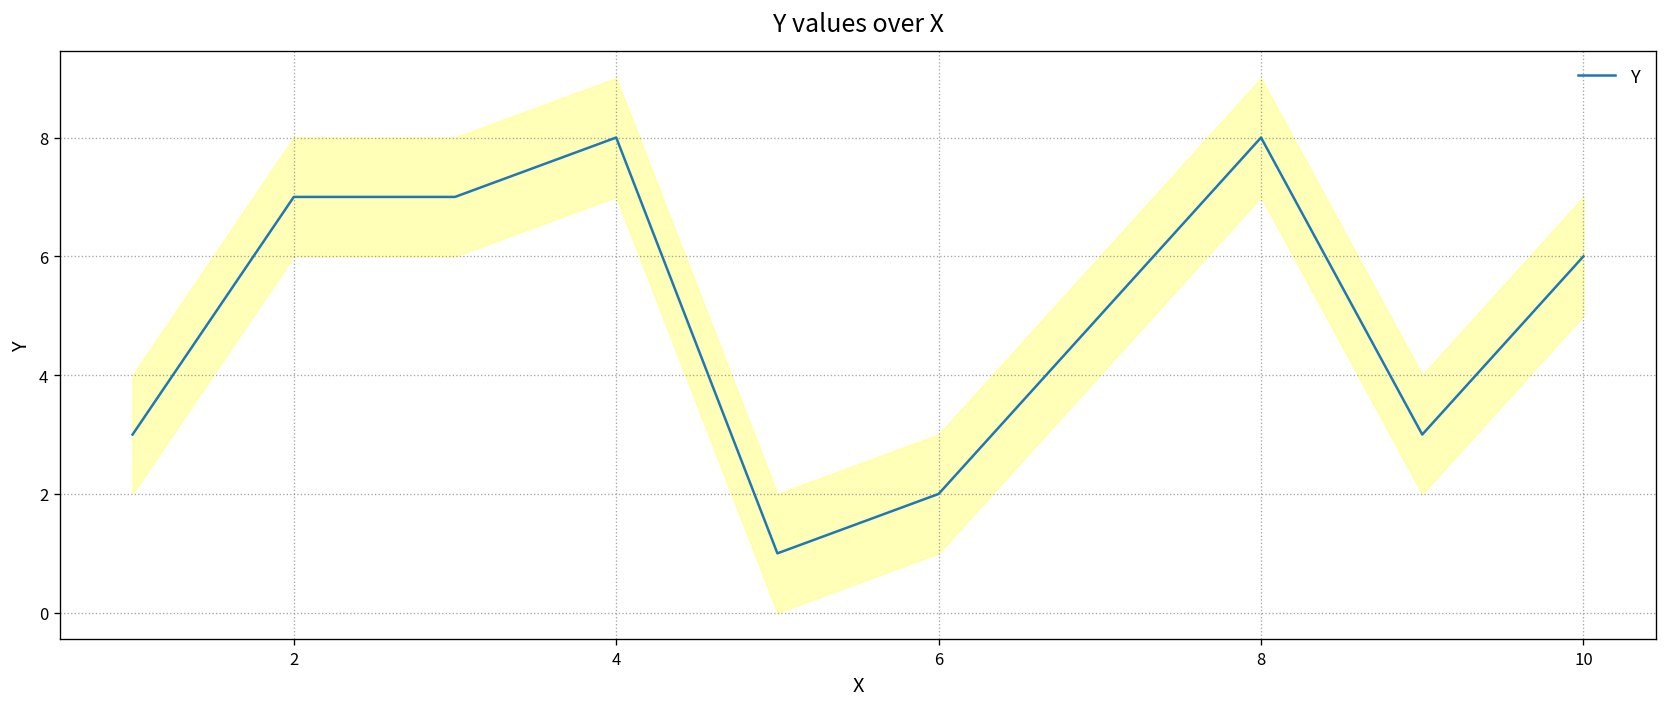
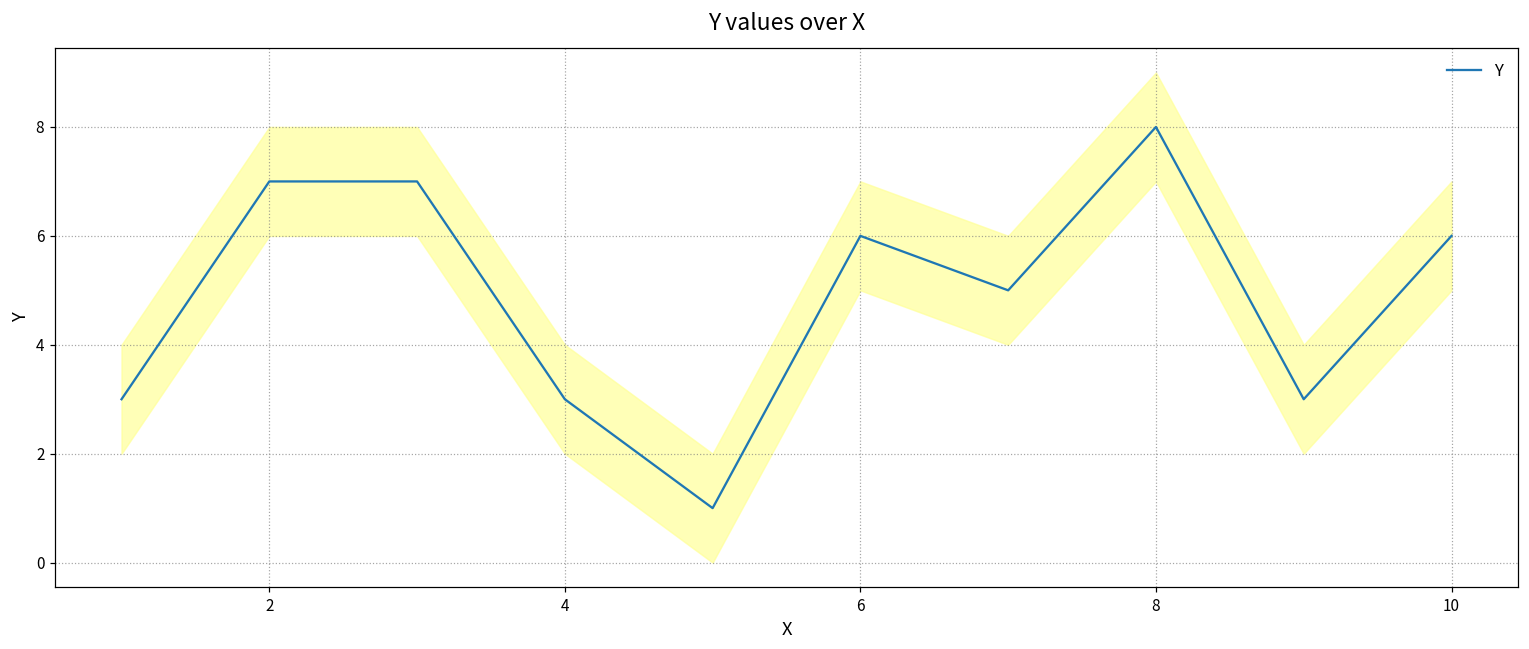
  {
    "Y": {
      "2": 7,
-     "4": 8,
-     "6": 2,
+     "4": 3,
+     "6": 6,
      "8": 8,
      "10": 6
    }
  }
